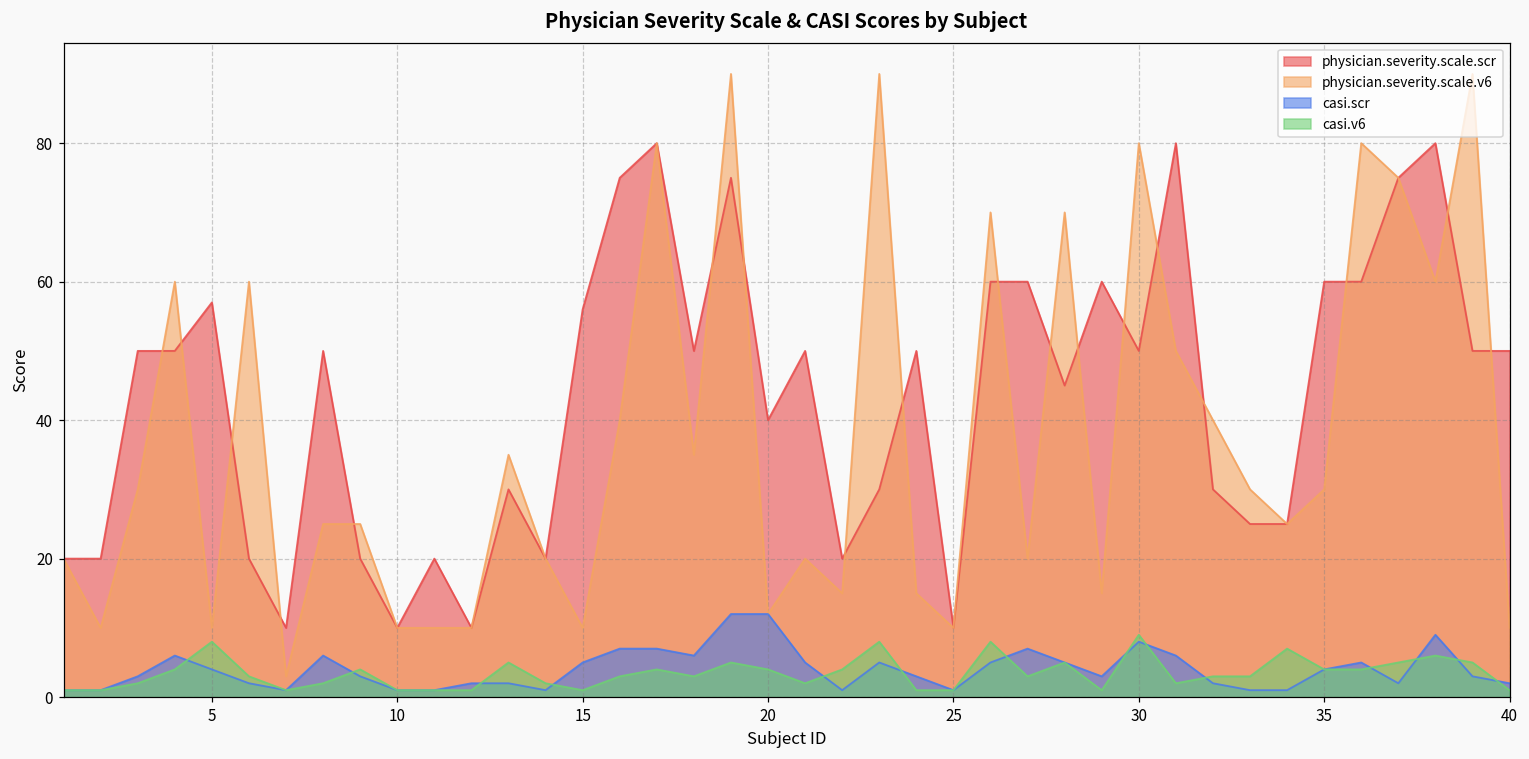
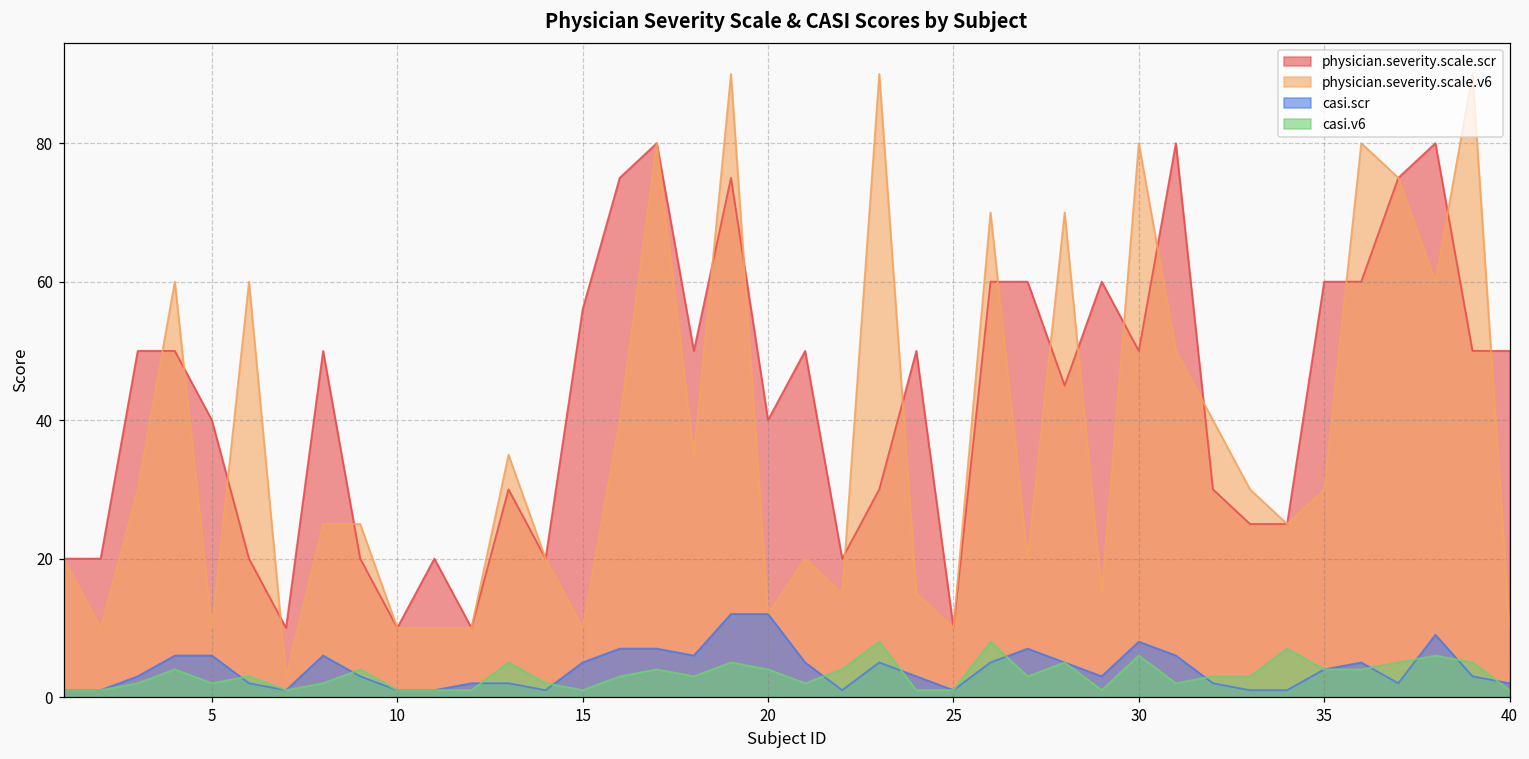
  {
    "physician.severity.scale.scr": {
-     "5": 57,
+     "5": 40,
      "15": 56,
      "20": 40,
      "30": 50,
      "35": 60,
      "40": 50
    },
    "physician.severity.scale.v6": {
      "5": 10,
      "15": 10,
      "30": 80,
      "35": 30,
      "40": 10
    },
    "casi.scr": {
-     "5": 4,
+     "5": 6,
      "15": 5,
      "30": 8,
      "40": 2
    },
    "casi.v6": {
-     "5": 8,
+     "5": 2,
      "15": 1,
      "20": 4,
-     "30": 9,
+     "30": 6,
      "40": 1
    }
  }
